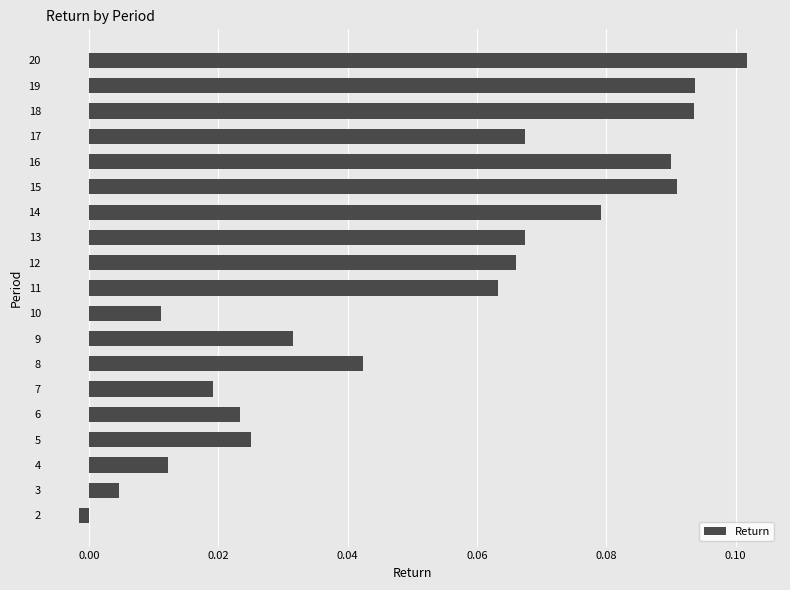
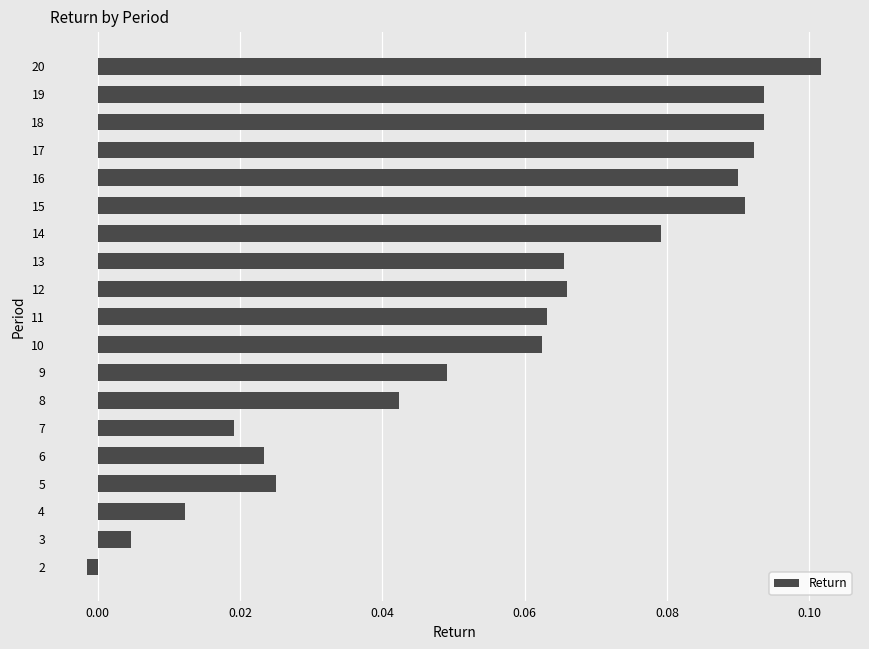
  {
    "20": 0.102,
    "19": 0.094,
    "18": 0.094,
-   "17": 0.068,
+   "17": 0.092,
    "16": 0.090,
    "15": 0.091,
    "14": 0.079,
-   "13": 0.068,
+   "13": 0.066,
    "12": 0.066,
    "11": 0.063,
-   "10": 0.011,
-   "9": 0.032,
+   "10": 0.063,
+   "9": 0.049,
    "8": 0.042,
    "7": 0.019,
    "6": 0.023,
    "5": 0.025,
    "4": 0.012,
    "3": 0.005,
    "2": -0.002
  }
